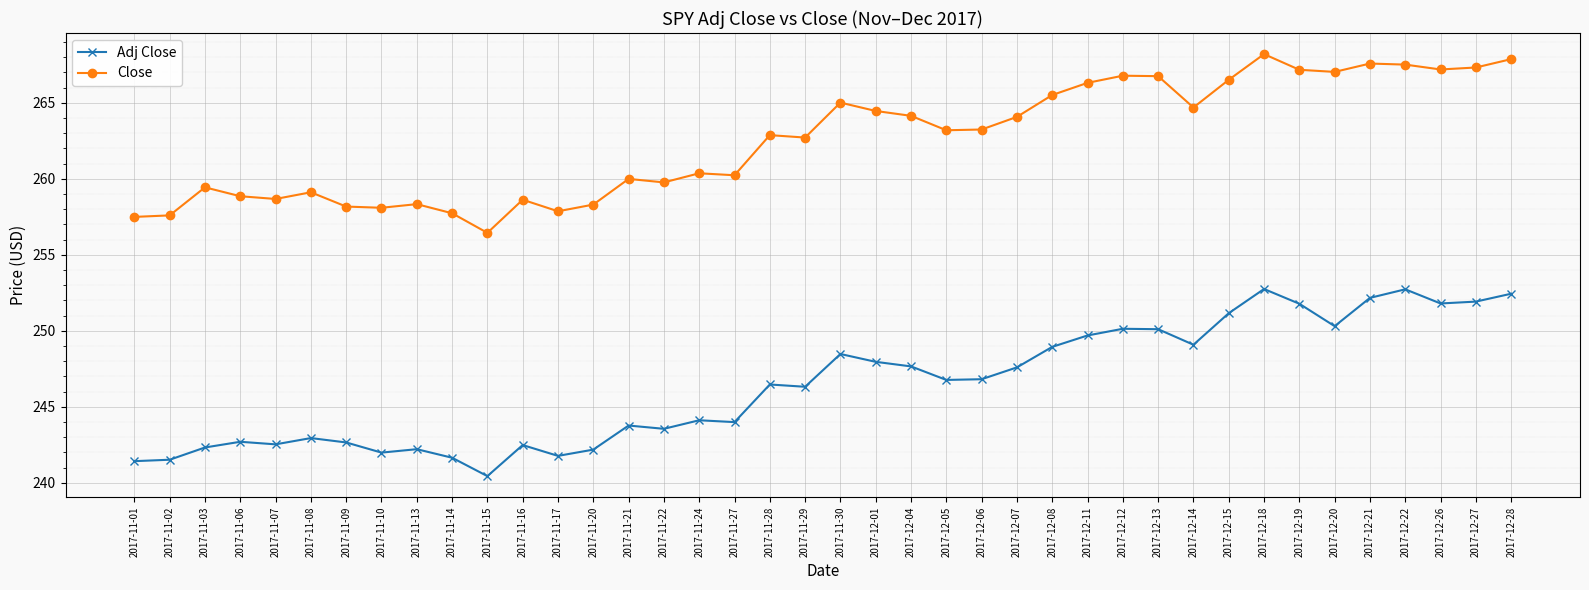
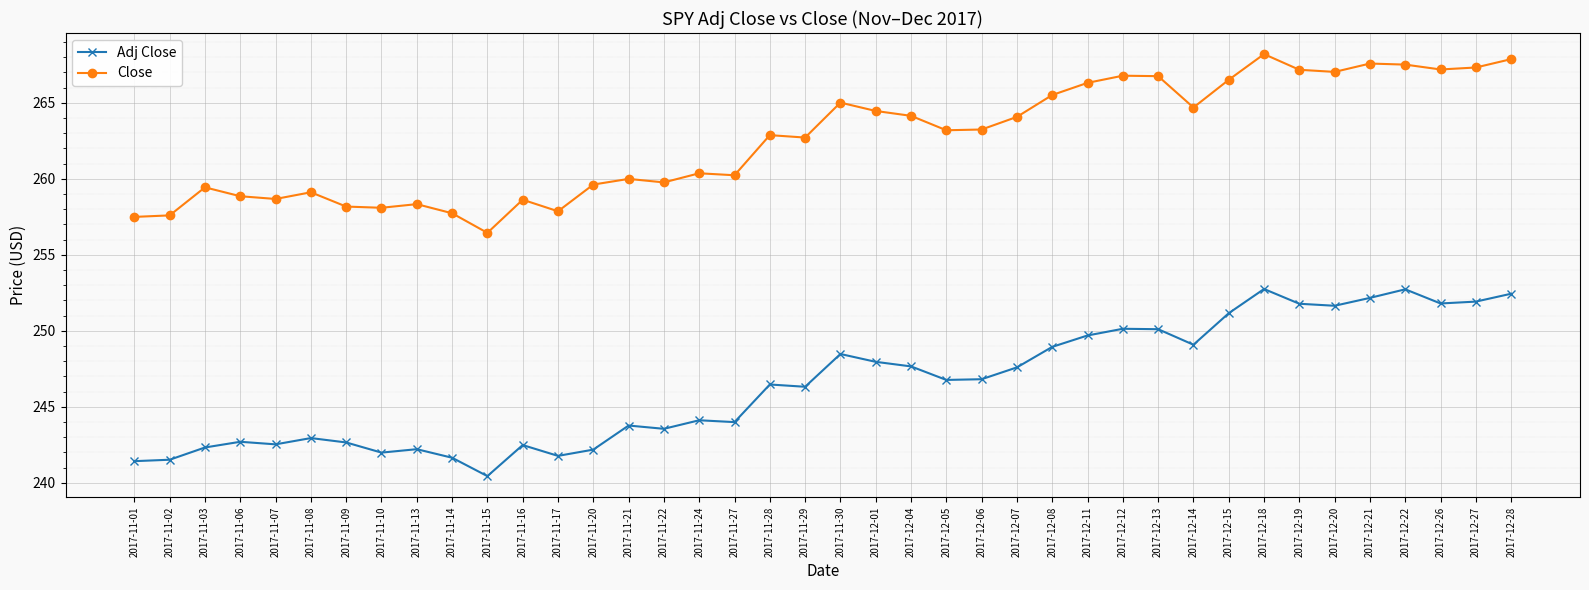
  {
    "Adj Close": {
      "2017-11-01": 241.4,
      "2017-11-02": 241.5,
      "2017-11-03": 242.3,
      "2017-11-06": 242.7,
      "2017-11-07": 242.5,
      "2017-11-08": 242.9,
      "2017-11-09": 242.7,
      "2017-11-10": 242.0,
      "2017-11-13": 242.2,
      "2017-11-14": 241.6,
      "2017-11-15": 240.4,
      "2017-11-16": 242.5,
      "2017-11-17": 241.8,
      "2017-11-20": 242.2,
      "2017-11-21": 243.8,
      "2017-11-22": 243.5,
      "2017-11-24": 244.1,
      "2017-11-27": 244.0,
      "2017-11-28": 246.5,
      "2017-11-29": 246.3,
      "2017-11-30": 248.5,
      "2017-12-01": 248.0,
      "2017-12-04": 247.7,
      "2017-12-05": 246.8,
      "2017-12-06": 246.8,
      "2017-12-07": 247.6,
      "2017-12-08": 248.9,
      "2017-12-11": 249.7,
      "2017-12-12": 250.1,
      "2017-12-13": 250.1,
      "2017-12-14": 249.1,
      "2017-12-15": 251.2,
      "2017-12-18": 252.7,
      "2017-12-19": 251.8,
-     "2017-12-20": 250.3,
+     "2017-12-20": 251.6,
      "2017-12-21": 252.2,
      "2017-12-22": 252.7,
      "2017-12-26": 251.8,
      "2017-12-27": 251.9,
      "2017-12-28": 252.4
    },
    "Close": {
      "2017-11-01": 257.5,
      "2017-11-02": 257.6,
      "2017-11-03": 259.4,
      "2017-11-06": 258.9,
      "2017-11-07": 258.7,
      "2017-11-08": 259.1,
      "2017-11-09": 258.2,
      "2017-11-10": 258.1,
      "2017-11-13": 258.3,
      "2017-11-14": 257.7,
      "2017-11-15": 256.4,
      "2017-11-16": 258.6,
      "2017-11-17": 257.9,
-     "2017-11-20": 258.3,
+     "2017-11-20": 259.6,
      "2017-11-21": 260.0,
      "2017-11-22": 259.8,
      "2017-11-24": 260.4,
      "2017-11-27": 260.2,
      "2017-11-28": 262.9,
      "2017-11-29": 262.7,
      "2017-11-30": 265.0,
      "2017-12-01": 264.5,
      "2017-12-04": 264.1,
      "2017-12-05": 263.2,
      "2017-12-06": 263.2,
      "2017-12-07": 264.1,
      "2017-12-08": 265.5,
      "2017-12-11": 266.3,
      "2017-12-12": 266.8,
      "2017-12-13": 266.8,
      "2017-12-14": 264.7,
      "2017-12-15": 266.5,
      "2017-12-18": 268.2,
      "2017-12-19": 267.2,
      "2017-12-20": 267.0,
      "2017-12-21": 267.6,
      "2017-12-22": 267.5,
      "2017-12-26": 267.2,
      "2017-12-27": 267.3,
      "2017-12-28": 267.9
    }
  }
